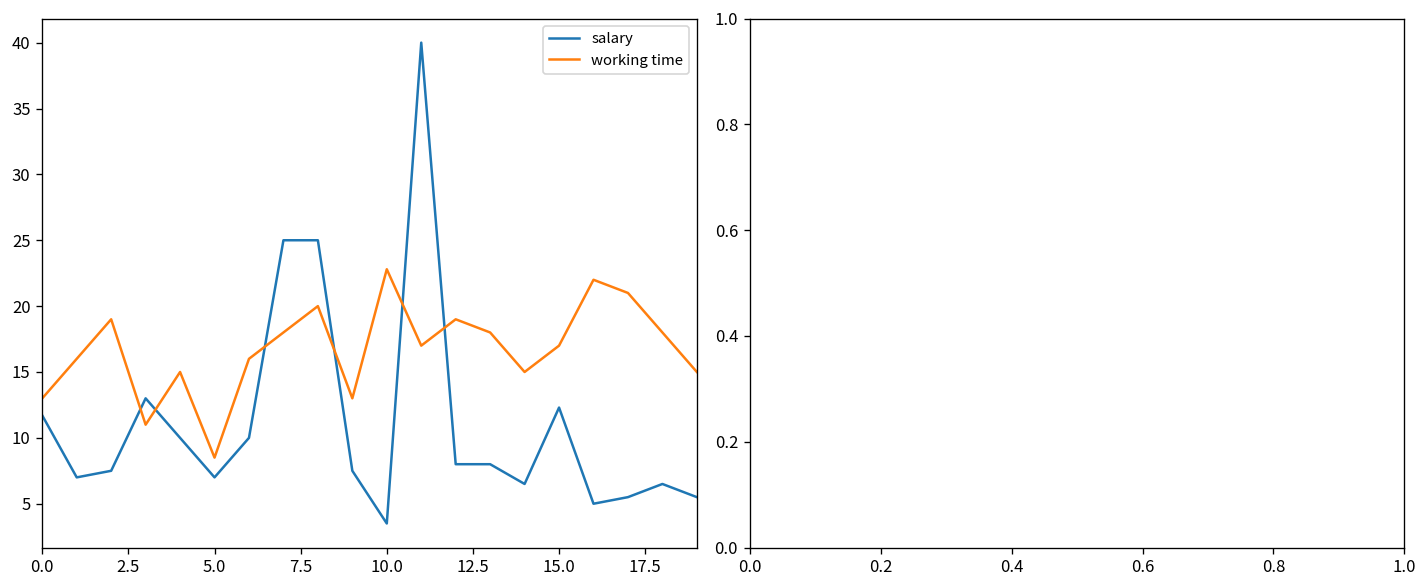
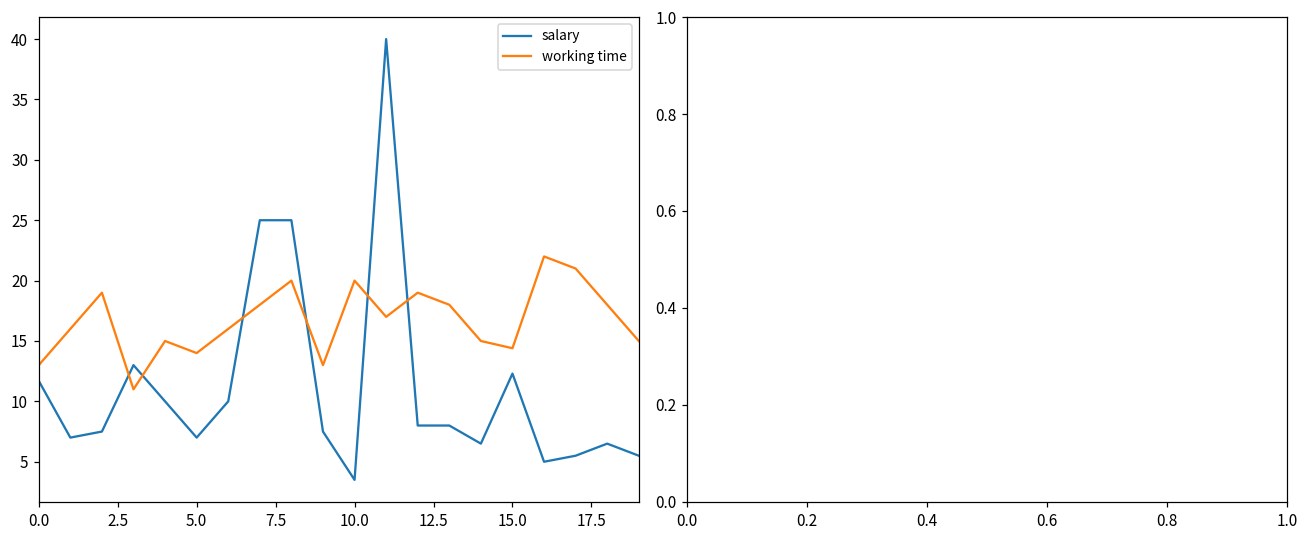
  {
    "salary": {
      "0.0": 11.7,
      "5.0": 7.0,
      "10.0": 3.5,
      "15.0": 12.3
    },
    "working time": {
      "0.0": 13.0,
-     "5.0": 8.5,
-     "10.0": 22.8,
-     "15.0": 17.0
+     "5.0": 14.0,
+     "10.0": 20.0,
+     "15.0": 14.4
    }
  }
